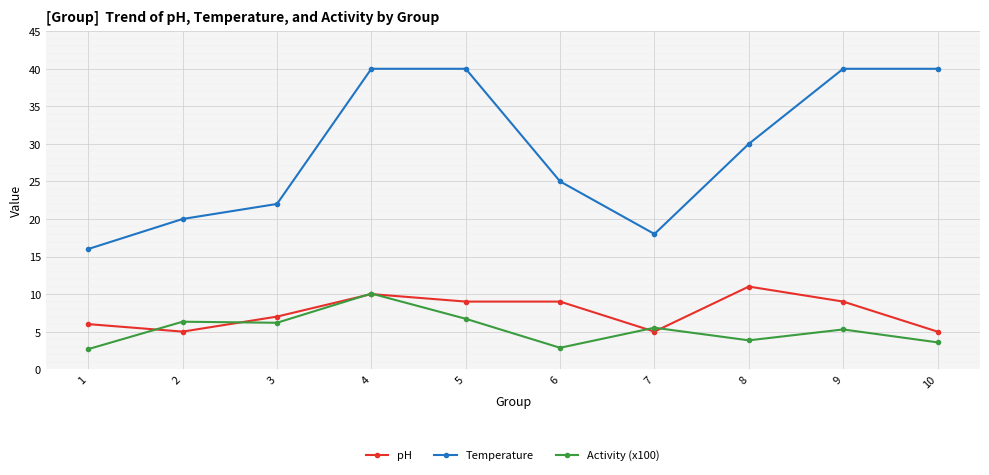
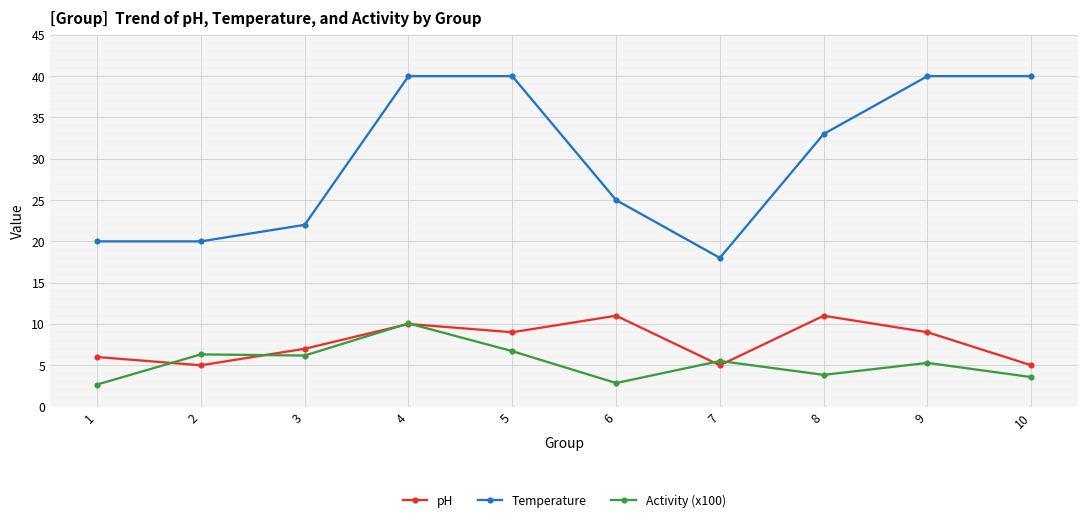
  {
    "pH": {
      "1": 6,
      "2": 5,
      "3": 7,
      "5": 9,
-     "6": 9,
+     "6": 11,
      "7": 5,
      "8": 11,
      "9": 9,
      "10": 5
    },
    "Temperature": {
-     "1": 16,
+     "1": 20,
      "2": 20,
      "3": 22,
      "4": 40,
      "5": 40,
      "6": 25,
      "7": 18,
-     "8": 30,
+     "8": 33,
      "9": 40,
      "10": 40
    },
    "Activity (x100)": {
      "1": 3,
      "2": 6,
      "3": 6,
      "5": 7,
      "6": 3,
      "7": 6,
      "8": 4,
      "9": 5,
      "10": 4
    }
  }
